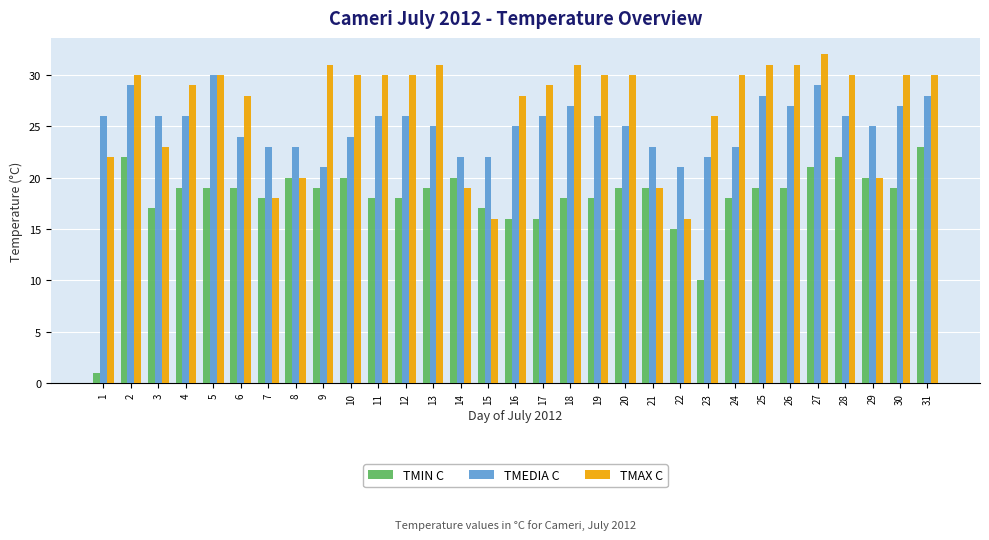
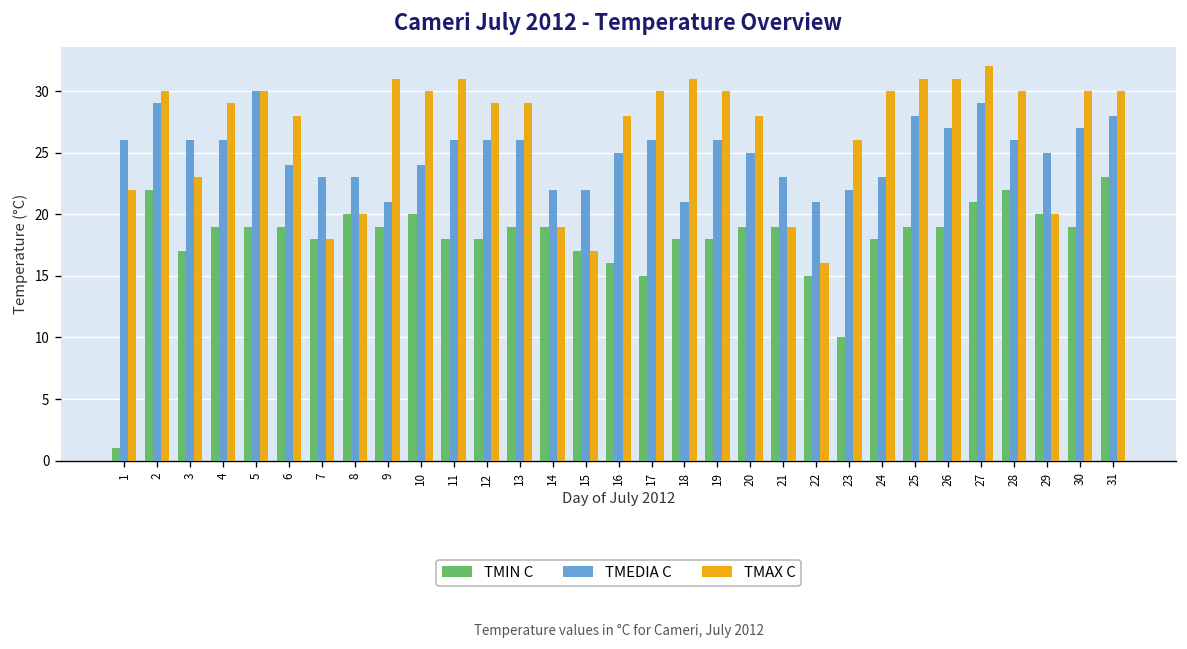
  {
    "TMIN C": {
      "1": 1,
      "2": 22,
      "3": 17,
      "4": 19,
      "5": 19,
      "6": 19,
      "7": 18,
      "8": 20,
      "9": 19,
      "10": 20,
      "11": 18,
      "12": 18,
      "13": 19,
-     "14": 20,
+     "14": 19,
      "15": 17,
      "16": 16,
-     "17": 16,
+     "17": 15,
      "18": 18,
      "19": 18,
      "20": 19,
      "21": 19,
      "22": 15,
      "23": 10,
      "24": 18,
      "25": 19,
      "26": 19,
      "27": 21,
      "28": 22,
      "29": 20,
      "30": 19,
      "31": 23
    },
    "TMEDIA C": {
      "1": 26,
      "2": 29,
      "3": 26,
      "4": 26,
      "5": 30,
      "6": 24,
      "7": 23,
      "8": 23,
      "9": 21,
      "10": 24,
      "11": 26,
      "12": 26,
-     "13": 25,
+     "13": 26,
      "14": 22,
      "15": 22,
      "16": 25,
      "17": 26,
-     "18": 27,
+     "18": 21,
      "19": 26,
      "20": 25,
      "21": 23,
      "22": 21,
      "23": 22,
      "24": 23,
      "25": 28,
      "26": 27,
      "27": 29,
      "28": 26,
      "29": 25,
      "30": 27,
      "31": 28
    },
    "TMAX C": {
      "1": 22,
      "2": 30,
      "3": 23,
      "4": 29,
      "5": 30,
      "6": 28,
      "7": 18,
      "8": 20,
      "9": 31,
      "10": 30,
-     "11": 30,
-     "12": 30,
-     "13": 31,
+     "11": 31,
+     "12": 29,
+     "13": 29,
      "14": 19,
-     "15": 16,
+     "15": 17,
      "16": 28,
-     "17": 29,
+     "17": 30,
      "18": 31,
      "19": 30,
-     "20": 30,
+     "20": 28,
      "21": 19,
      "22": 16,
      "23": 26,
      "24": 30,
      "25": 31,
      "26": 31,
      "27": 32,
      "28": 30,
      "29": 20,
      "30": 30,
      "31": 30
    }
  }
